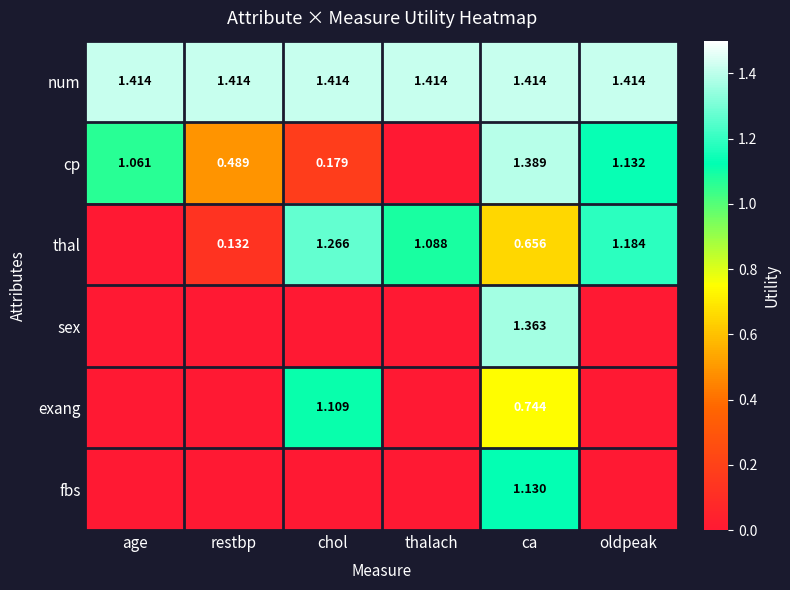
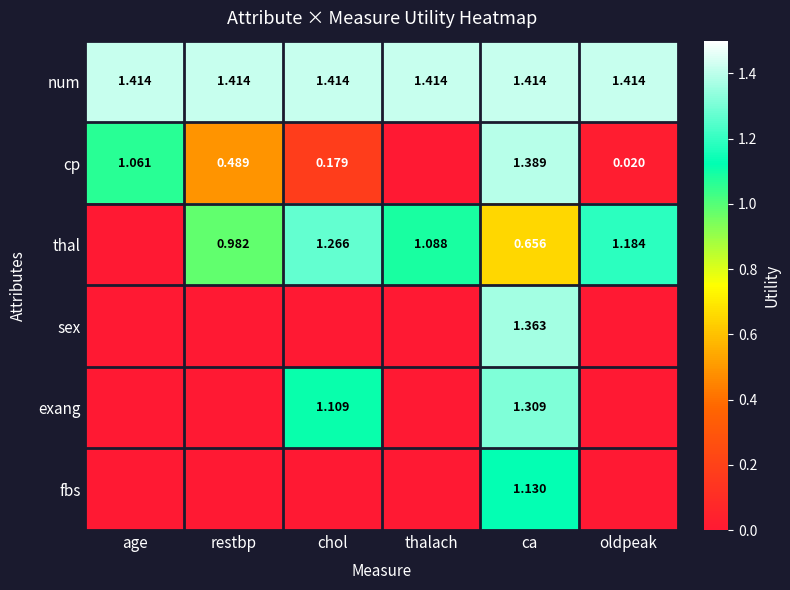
  {
    "num": {
      "age": 1.414,
      "restbp": 1.414,
      "chol": 1.414,
      "thalach": 1.414,
      "ca": 1.414,
      "oldpeak": 1.414
    },
    "cp": {
      "age": 1.061,
      "restbp": 0.489,
      "chol": 0.179,
      "ca": 1.389,
-     "oldpeak": 1.132
+     "oldpeak": 0.020
    },
    "thal": {
-     "restbp": 0.132,
+     "restbp": 0.982,
      "chol": 1.266,
      "thalach": 1.088,
      "ca": 0.656,
      "oldpeak": 1.184
    },
    "sex": {
      "ca": 1.363
    },
    "exang": {
      "chol": 1.109,
-     "ca": 0.744
+     "ca": 1.309
    },
    "fbs": {
      "ca": 1.130
    }
  }
